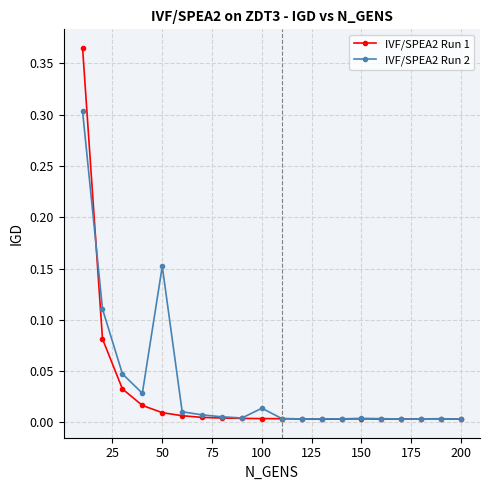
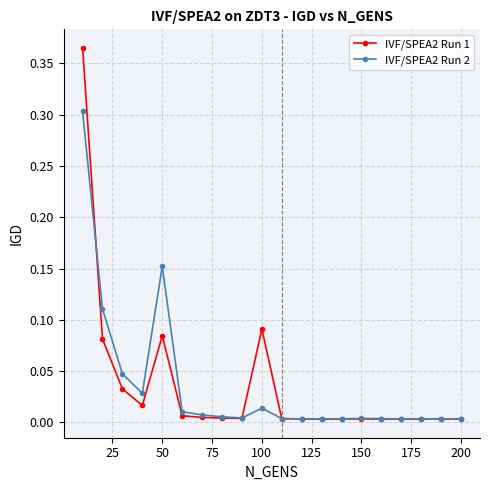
  {
    "IVF/SPEA2 Run 1": {
-     "50": 0.009,
-     "100": 0.004
+     "50": 0.084,
+     "100": 0.091
    },
    "IVF/SPEA2 Run 2": {
      "50": 0.152,
      "100": 0.014
    }
  }
